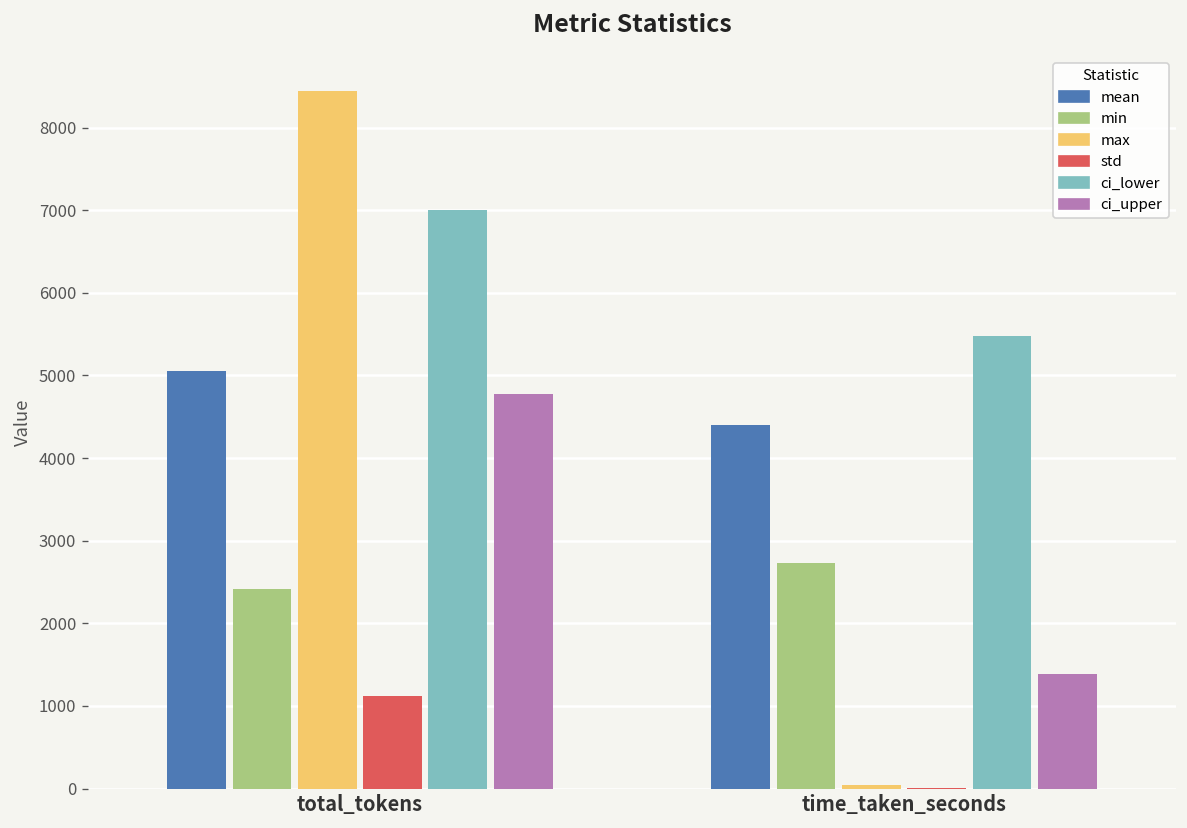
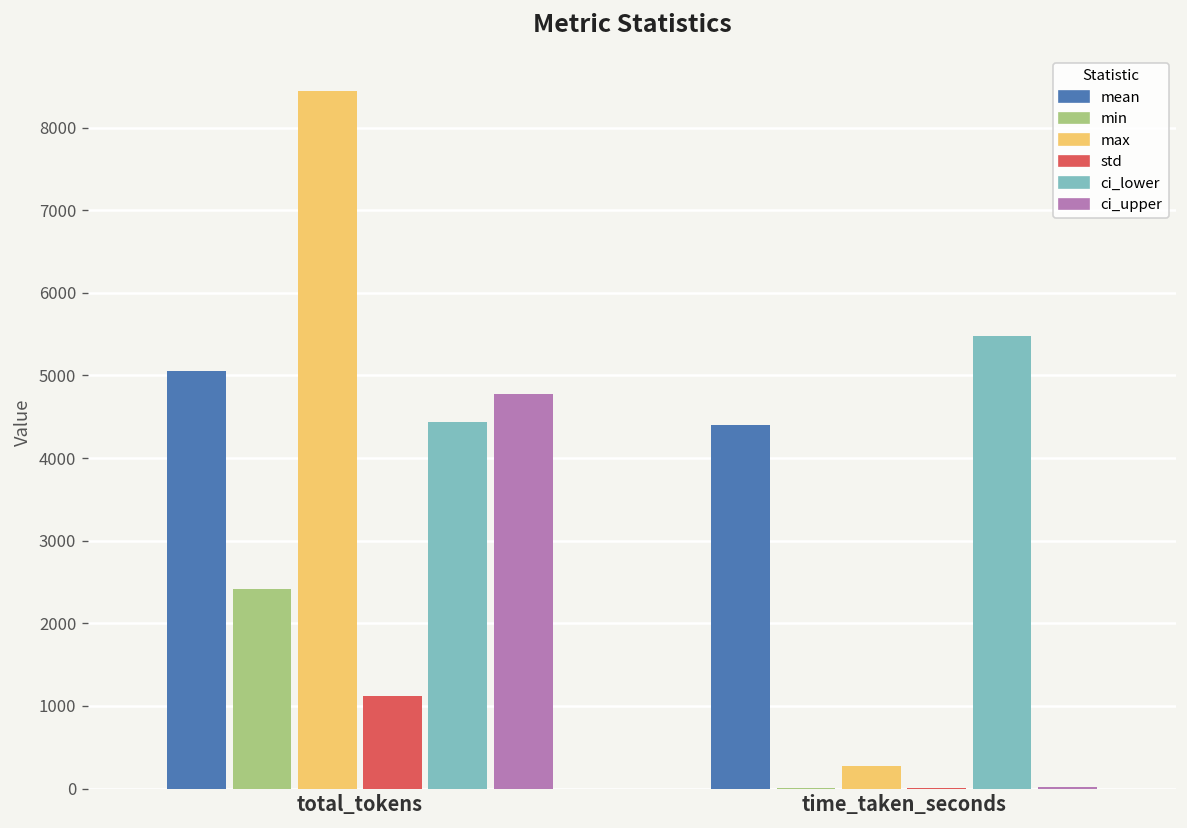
  {
    "mean": {
      "total_tokens": 5100,
      "time_taken_seconds": 4400
    },
    "min": {
      "total_tokens": 2400,
-     "time_taken_seconds": 2700
+     "time_taken_seconds": 0
    },
    "max": {
      "total_tokens": 8400,
-     "time_taken_seconds": 0
+     "time_taken_seconds": 300
    },
    "std": {
      "total_tokens": 1100
    },
    "ci_lower": {
-     "total_tokens": 7000,
+     "total_tokens": 4400,
      "time_taken_seconds": 5500
    },
    "ci_upper": {
      "total_tokens": 4800,
-     "time_taken_seconds": 1400
+     "time_taken_seconds": 0
    }
  }
